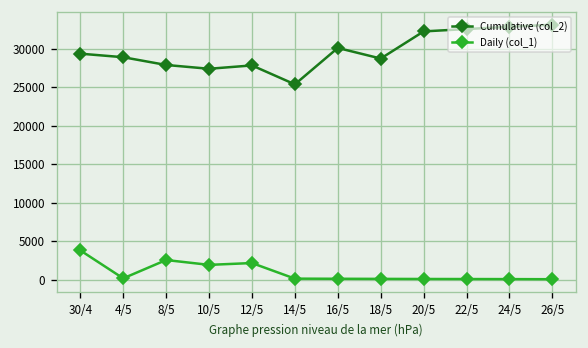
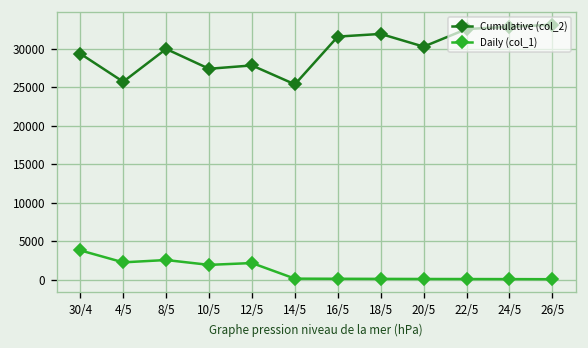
  {
    "Cumulative (col_2)": {
      "30/4": 29000,
-     "4/5": 29000,
-     "8/5": 28000,
+     "4/5": 26000,
+     "8/5": 30000,
      "10/5": 27000,
      "12/5": 28000,
      "14/5": 25000,
-     "16/5": 30000,
-     "18/5": 29000,
-     "20/5": 32000
+     "16/5": 32000,
+     "18/5": 32000,
+     "20/5": 30000
    },
    "Daily (col_1)": {
      "30/4": 4000,
-     "4/5": 0,
+     "4/5": 2000,
      "8/5": 3000,
      "10/5": 2000,
      "12/5": 2000,
      "14/5": 0,
      "16/5": 0,
      "18/5": 0,
      "20/5": 0,
      "22/5": 0,
      "24/5": 0,
      "26/5": 0
    }
  }
